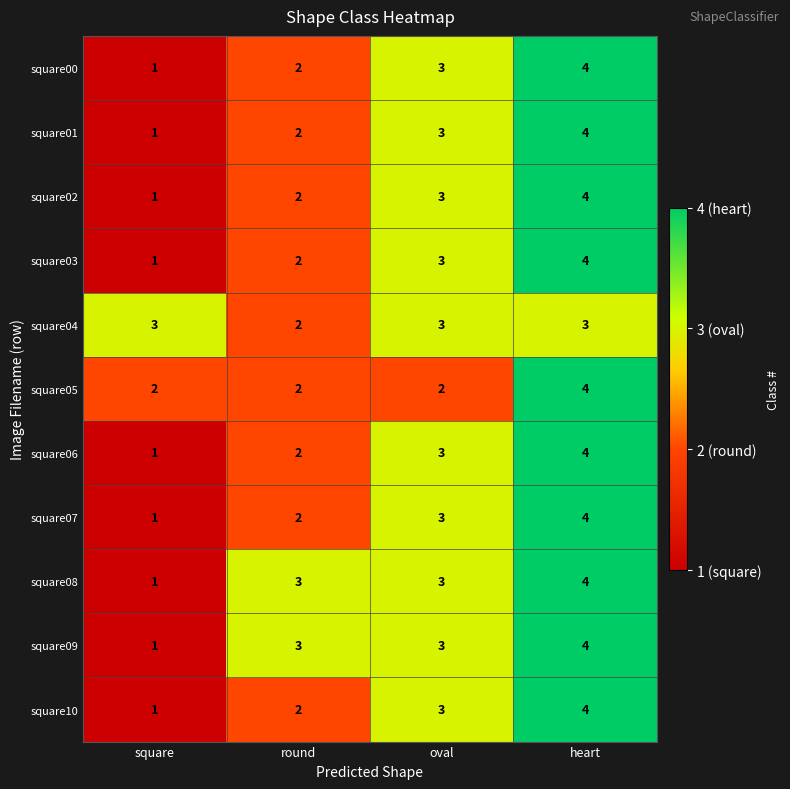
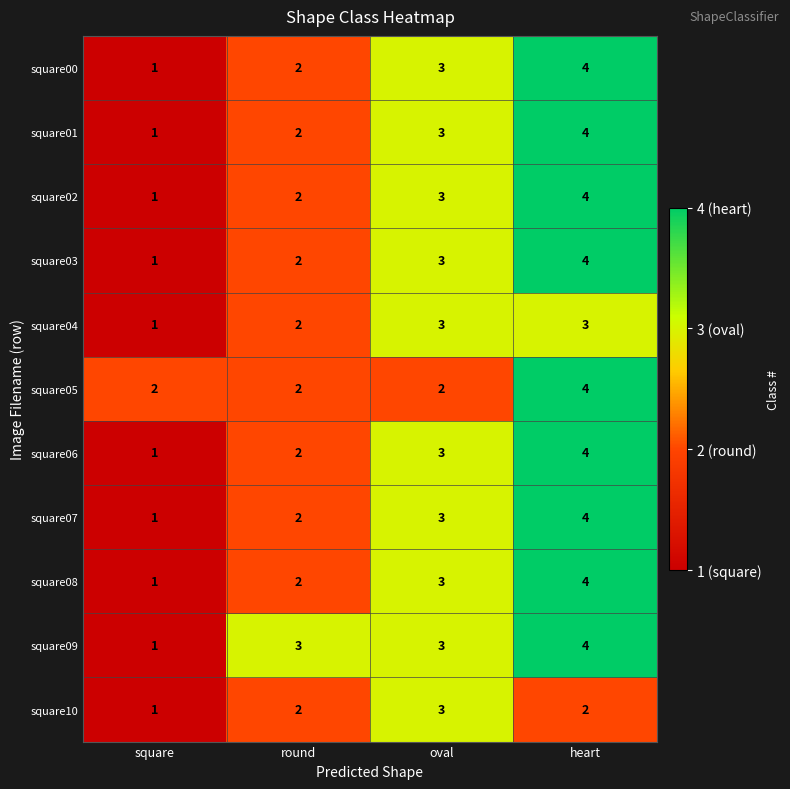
  {
    "square00": {
      "square": 1,
      "round": 2,
      "oval": 3,
      "heart": 4
    },
    "square01": {
      "square": 1,
      "round": 2,
      "oval": 3,
      "heart": 4
    },
    "square02": {
      "square": 1,
      "round": 2,
      "oval": 3,
      "heart": 4
    },
    "square03": {
      "square": 1,
      "round": 2,
      "oval": 3,
      "heart": 4
    },
    "square04": {
-     "square": 3,
+     "square": 1,
      "round": 2,
      "oval": 3,
      "heart": 3
    },
    "square05": {
      "square": 2,
      "round": 2,
      "oval": 2,
      "heart": 4
    },
    "square06": {
      "square": 1,
      "round": 2,
      "oval": 3,
      "heart": 4
    },
    "square07": {
      "square": 1,
      "round": 2,
      "oval": 3,
      "heart": 4
    },
    "square08": {
      "square": 1,
-     "round": 3,
+     "round": 2,
      "oval": 3,
      "heart": 4
    },
    "square09": {
      "square": 1,
      "round": 3,
      "oval": 3,
      "heart": 4
    },
    "square10": {
      "square": 1,
      "round": 2,
      "oval": 3,
-     "heart": 4
+     "heart": 2
    }
  }
